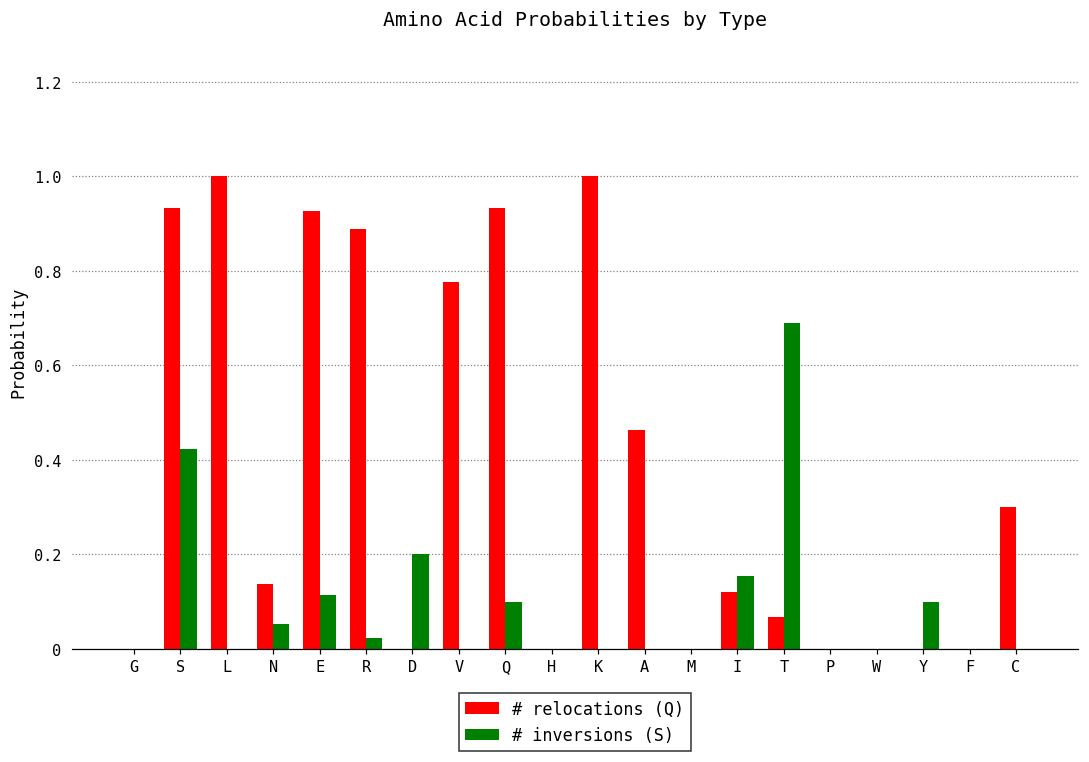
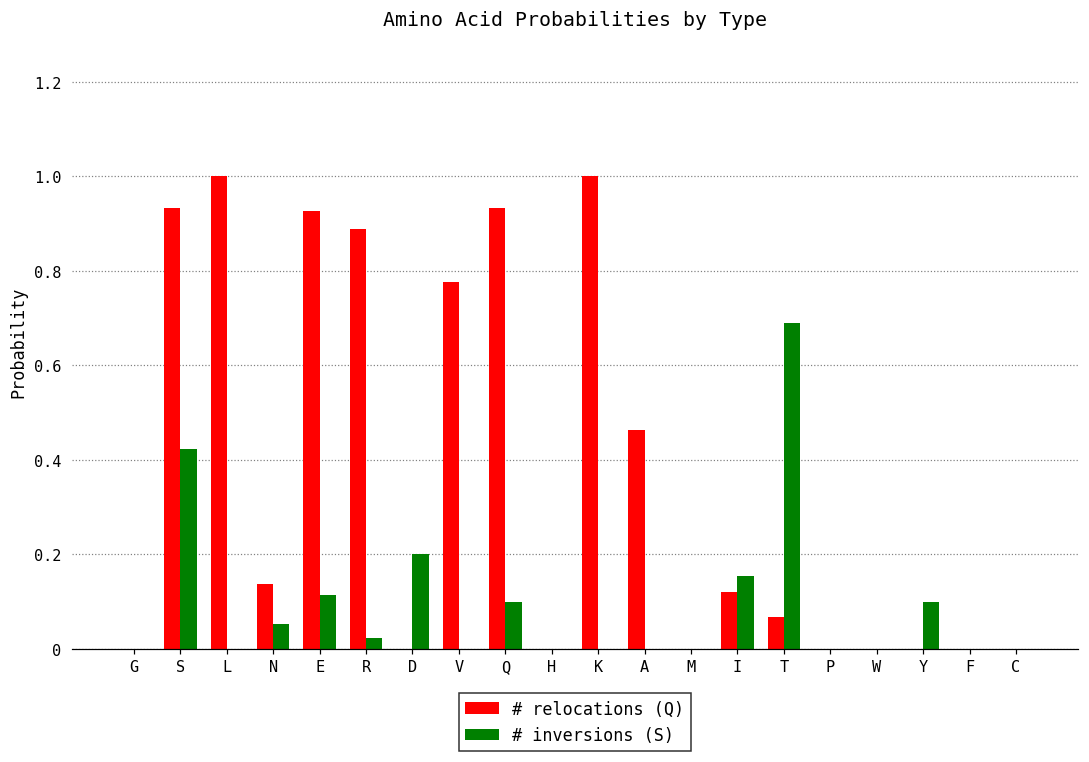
  {
    "# relocations (Q)": {
      "G": 0.0,
      "S": 0.93,
      "L": 1.0,
      "N": 0.14,
      "E": 0.93,
      "R": 0.89,
      "D": 0.0,
      "V": 0.78,
      "Q": 0.93,
      "H": 0.0,
      "K": 1.0,
      "A": 0.46,
      "M": 0.0,
      "I": 0.12,
      "T": 0.07,
      "P": 0.0,
      "W": 0.0,
      "Y": 0.0,
      "F": 0.0,
-     "C": 0.3
+     "C": 0.0
    },
    "# inversions (S)": {
      "G": 0.0,
      "S": 0.42,
      "L": 0.0,
      "N": 0.05,
      "E": 0.11,
      "R": 0.02,
      "D": 0.2,
      "V": 0.0,
      "Q": 0.1,
      "H": 0.0,
      "K": 0.0,
      "A": 0.0,
      "M": 0.0,
      "I": 0.15,
      "T": 0.69,
      "P": 0.0,
      "W": 0.0,
      "Y": 0.1,
      "F": 0.0,
      "C": 0.0
    }
  }
